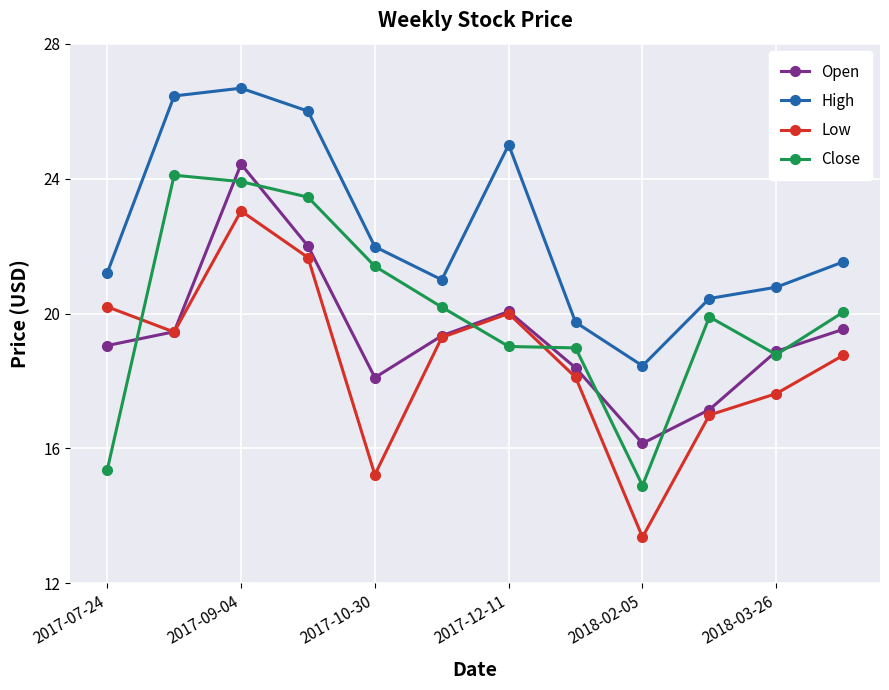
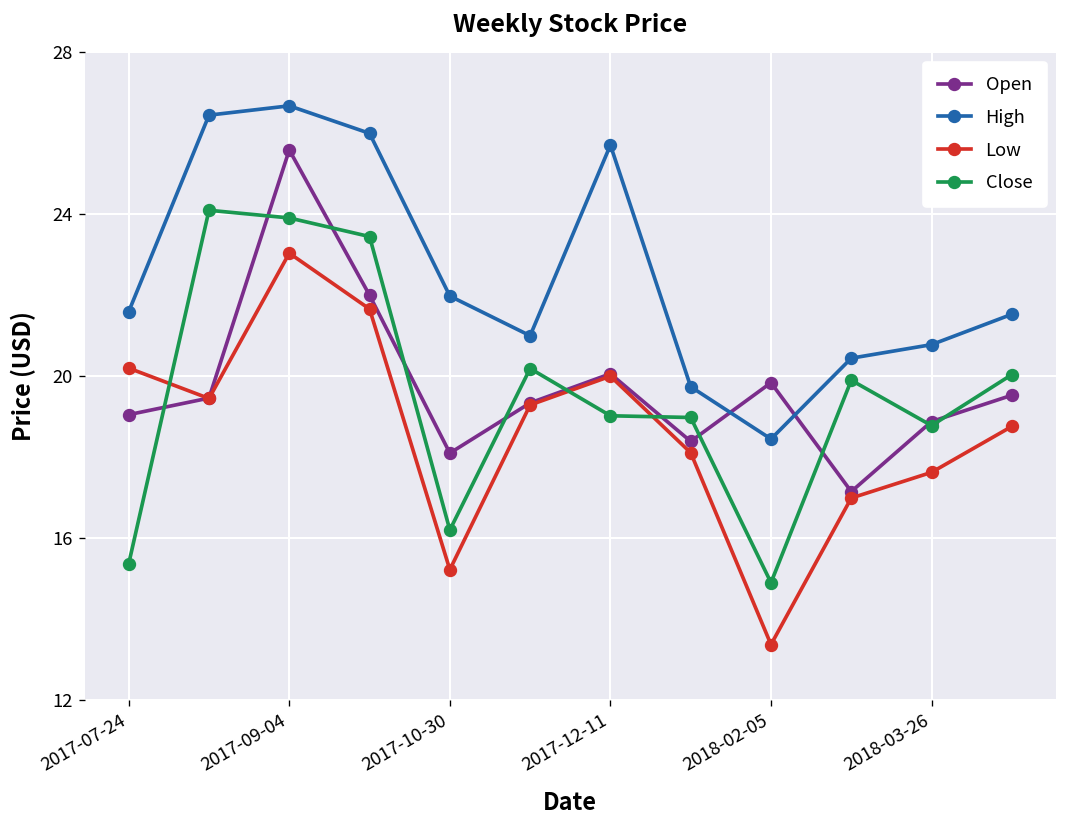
  {
    "Open": {
      "2017-07-24": 19.0,
-     "2017-09-04": 24.4,
+     "2017-09-04": 25.6,
      "2017-10-30": 18.1,
-     "2018-02-05": 16.2,
+     "2018-02-05": 19.8,
      "2018-03-26": 18.9
    },
    "High": {
-     "2017-07-24": 21.2,
+     "2017-07-24": 21.6,
      "2017-09-04": 26.7,
      "2017-10-30": 22.0,
-     "2017-12-11": 25.0,
+     "2017-12-11": 25.7,
      "2018-02-05": 18.4,
      "2018-03-26": 20.8
    },
    "Low": {
      "2017-07-24": 20.2,
      "2017-09-04": 23.0,
      "2017-10-30": 15.2,
      "2018-02-05": 13.4,
      "2018-03-26": 17.6
    },
    "Close": {
      "2017-07-24": 15.4,
      "2017-09-04": 23.9,
-     "2017-10-30": 21.4,
+     "2017-10-30": 16.2,
      "2017-12-11": 19.0,
      "2018-02-05": 14.9,
      "2018-03-26": 18.8
    }
  }
